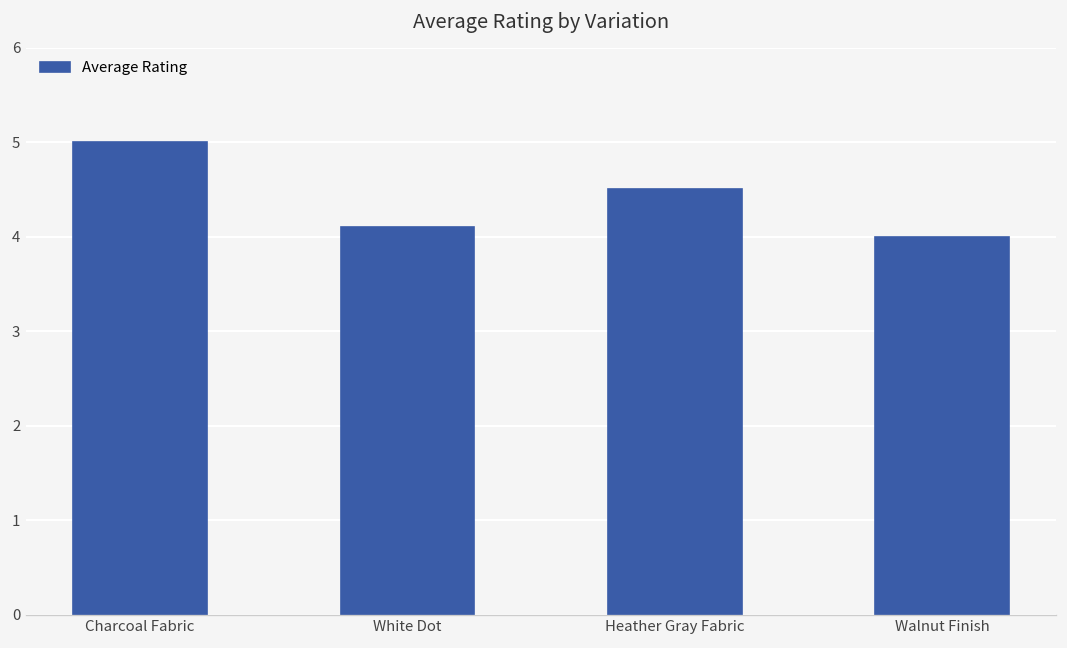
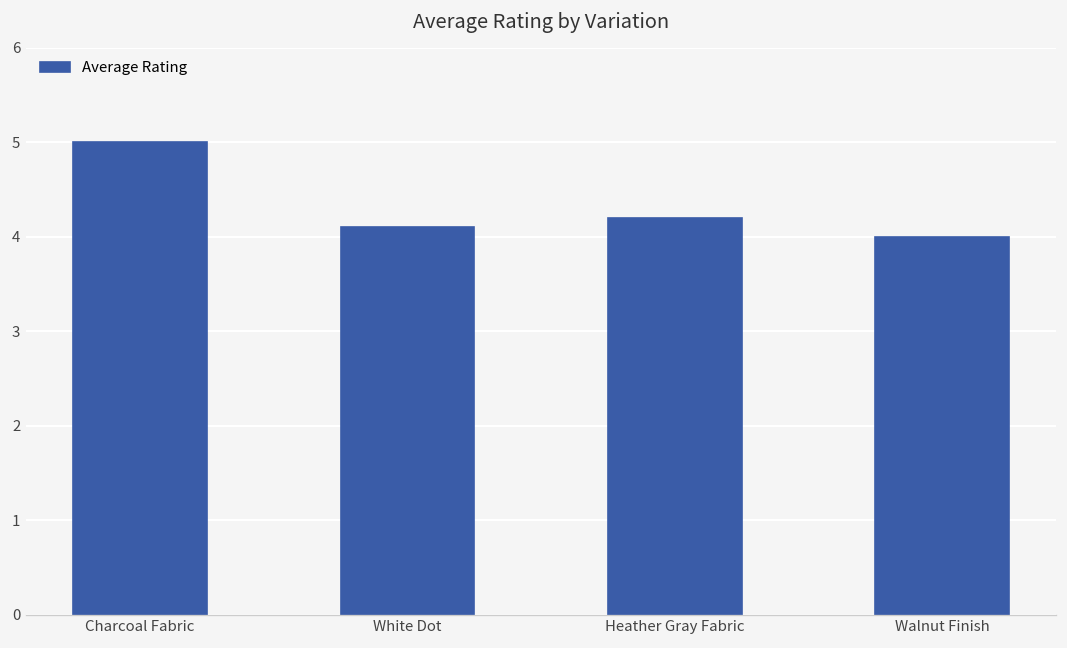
  {
    "Charcoal Fabric": 5.0,
    "White Dot": 4.1,
-   "Heather Gray Fabric": 4.5,
+   "Heather Gray Fabric": 4.2,
    "Walnut Finish": 4.0
  }
